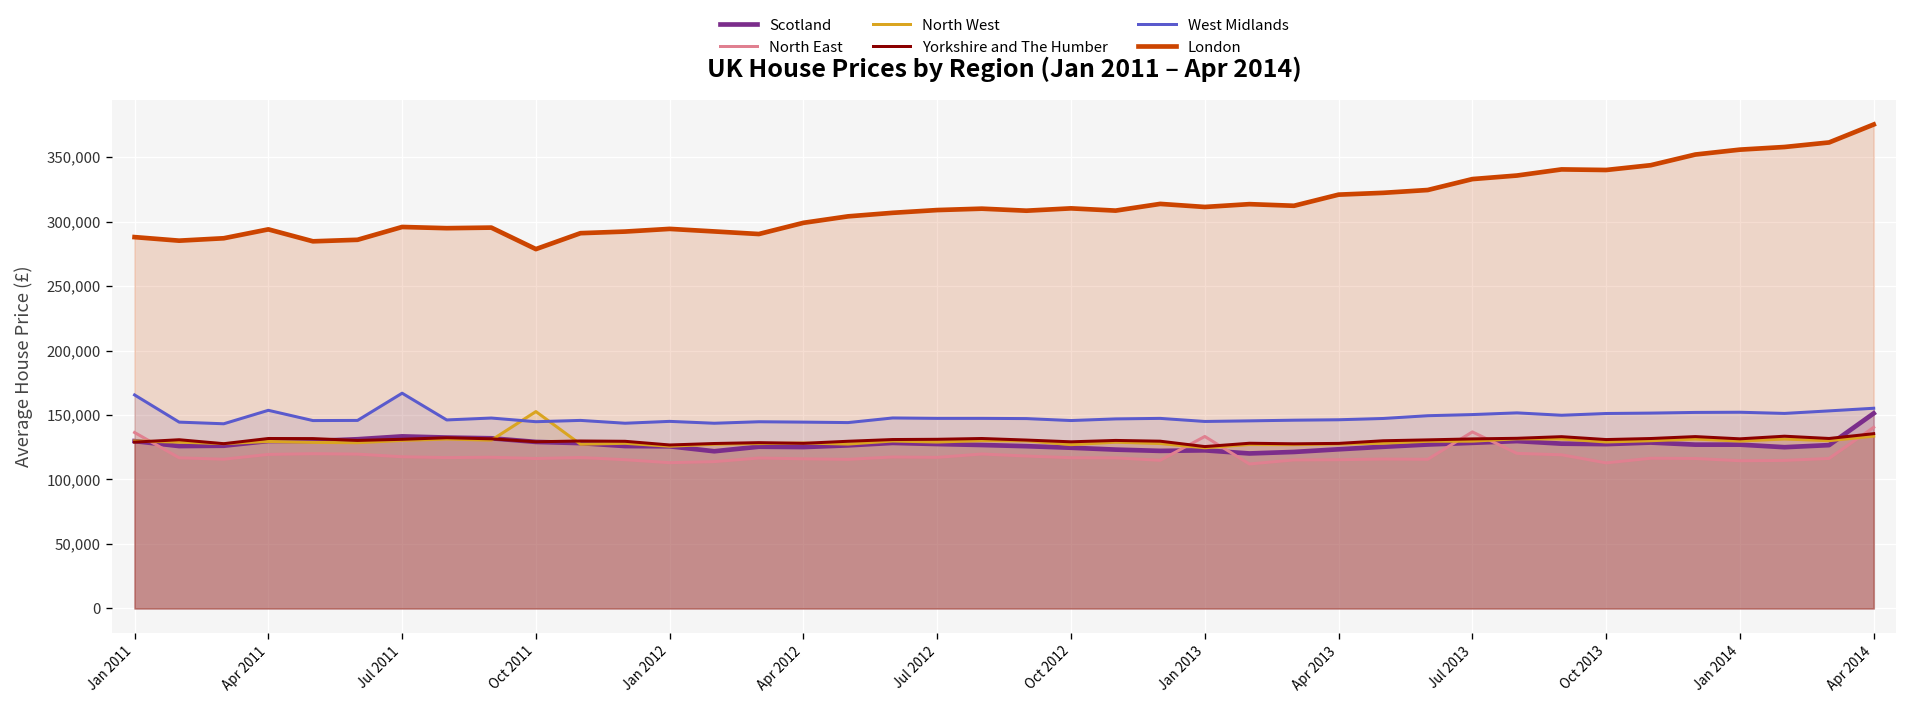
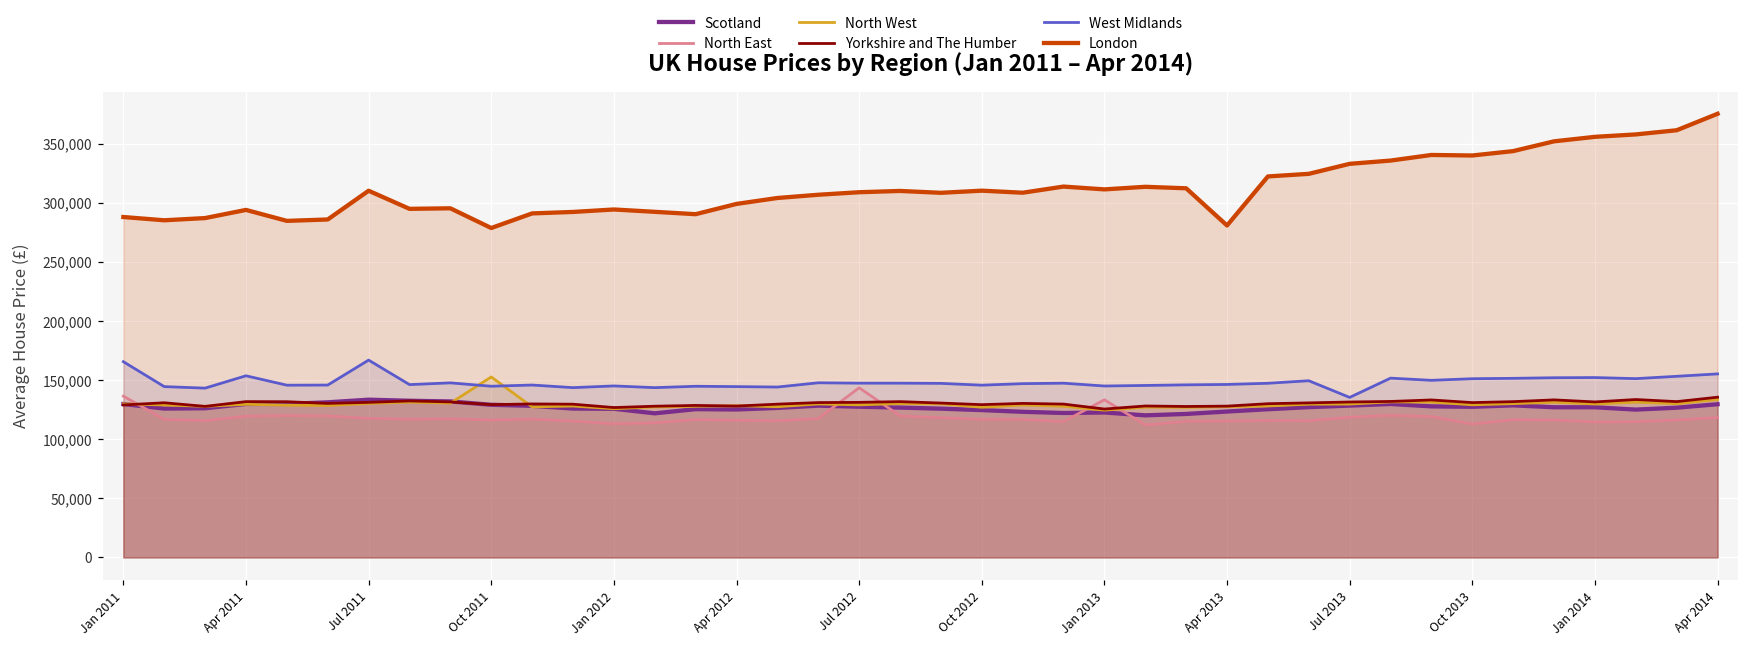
  {
    "Scotland": {
      "Apr 2012": "125,000",
      "Apr 2013": "123,000",
      "Jan 2014": "127,000",
-     "Apr 2014": "151,000"
+     "Apr 2014": "130,000"
    },
    "North East": {
      "Jan 2011": "136,000",
      "Apr 2011": "119,000",
      "Jul 2011": "118,000",
      "Oct 2011": "116,000",
      "Jan 2012": "113,000",
      "Apr 2012": "116,000",
-     "Jul 2012": "117,000",
+     "Jul 2012": "144,000",
      "Oct 2012": "117,000",
      "Jan 2013": "133,000",
      "Apr 2013": "115,000",
-     "Jul 2013": "137,000",
+     "Jul 2013": "119,000",
      "Oct 2013": "113,000",
      "Jan 2014": "115,000",
-     "Apr 2014": "140,000"
+     "Apr 2014": "118,000"
    },
    "North West": {
      "Oct 2011": "153,000"
    },
    "West Midlands": {
      "Jan 2011": "166,000",
      "Apr 2011": "154,000",
      "Jul 2011": "167,000",
      "Oct 2011": "145,000",
      "Jan 2012": "145,000",
      "Apr 2012": "144,000",
      "Jul 2012": "147,000",
      "Oct 2012": "146,000",
      "Jan 2013": "145,000",
      "Apr 2013": "146,000",
-     "Jul 2013": "150,000",
+     "Jul 2013": "135,000",
      "Oct 2013": "151,000",
      "Jan 2014": "152,000",
      "Apr 2014": "155,000"
    },
    "London": {
      "Jan 2011": "288,000",
      "Apr 2011": "294,000",
-     "Jul 2011": "296,000",
+     "Jul 2011": "310,000",
      "Oct 2011": "279,000",
      "Jan 2012": "294,000",
      "Apr 2012": "299,000",
      "Jul 2012": "309,000",
      "Oct 2012": "310,000",
      "Jan 2013": "311,000",
-     "Apr 2013": "321,000",
+     "Apr 2013": "281,000",
      "Jul 2013": "333,000",
      "Oct 2013": "340,000",
      "Jan 2014": "356,000",
      "Apr 2014": "375,000"
    }
  }
